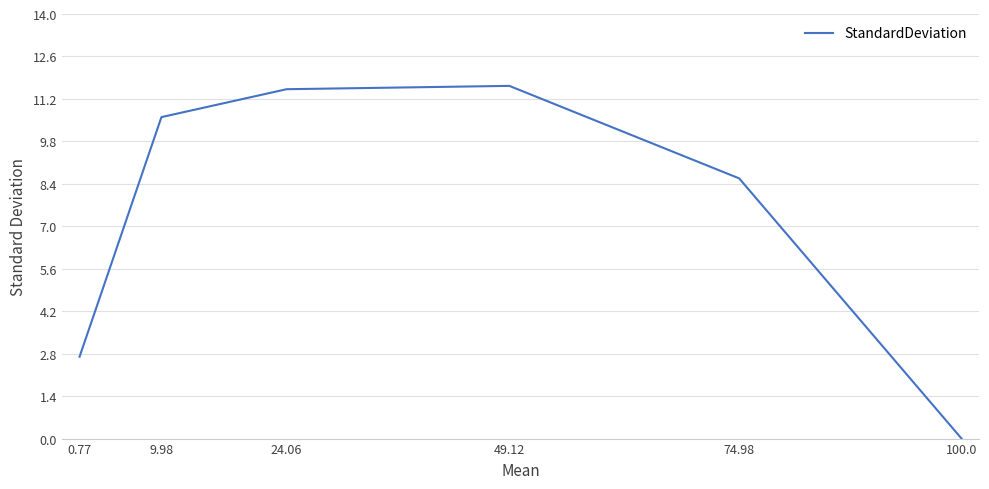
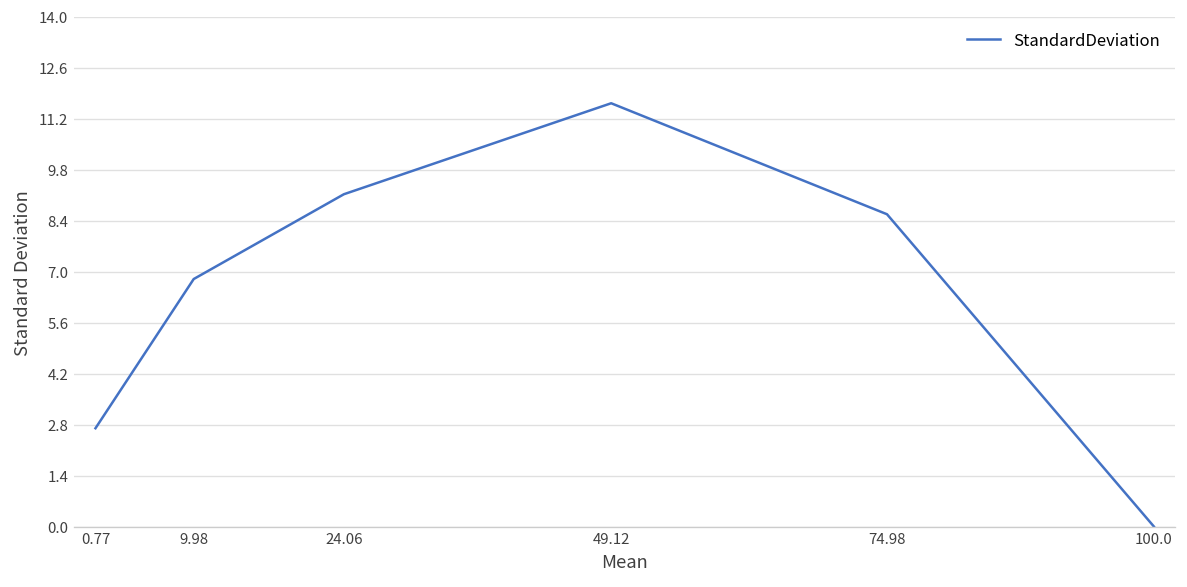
  {
    "0.77": 2.7,
-   "9.98": 10.6,
-   "24.06": 11.5,
+   "9.98": 6.8,
+   "24.06": 9.1,
    "49.12": 11.6,
    "74.98": 8.6,
    "100.0": 0.0
  }
